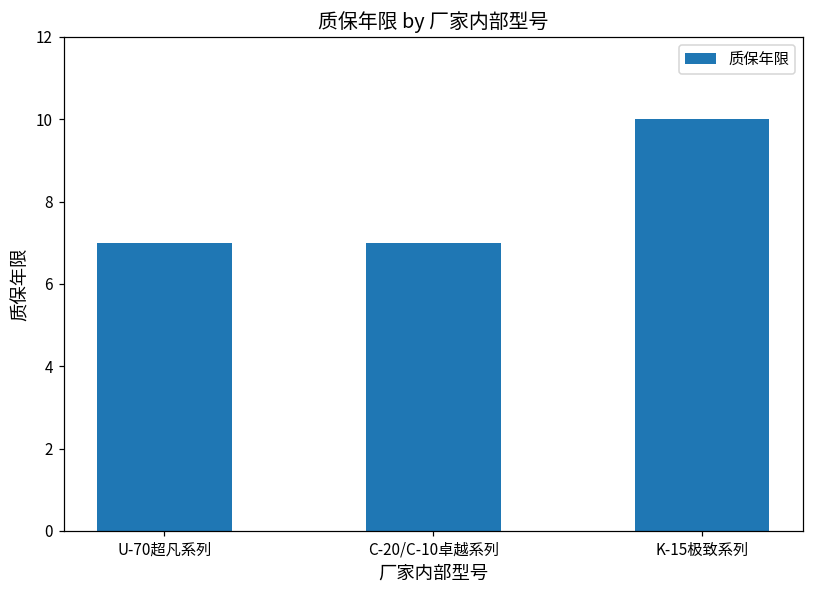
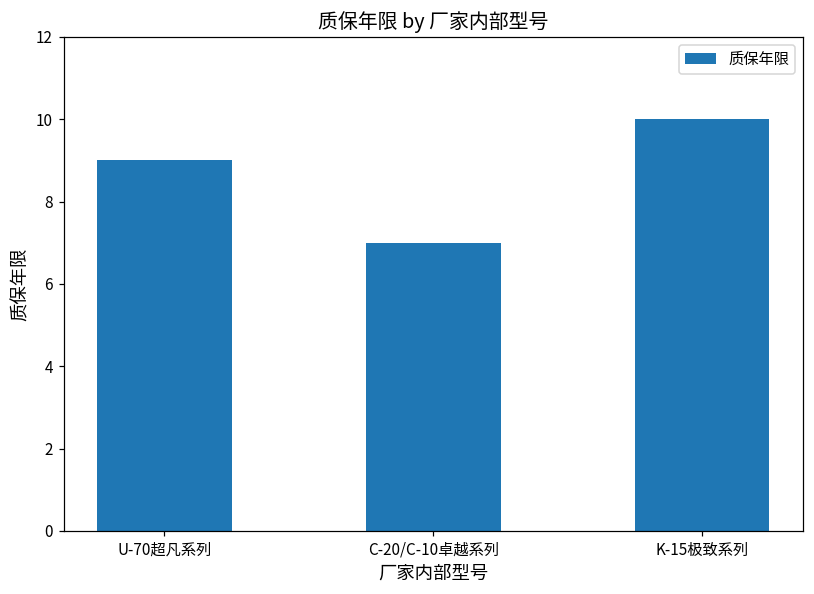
  {
-   "U-70超凡系列": 7,
+   "U-70超凡系列": 9,
    "C-20/C-10卓越系列": 7,
    "K-15极致系列": 10
  }
